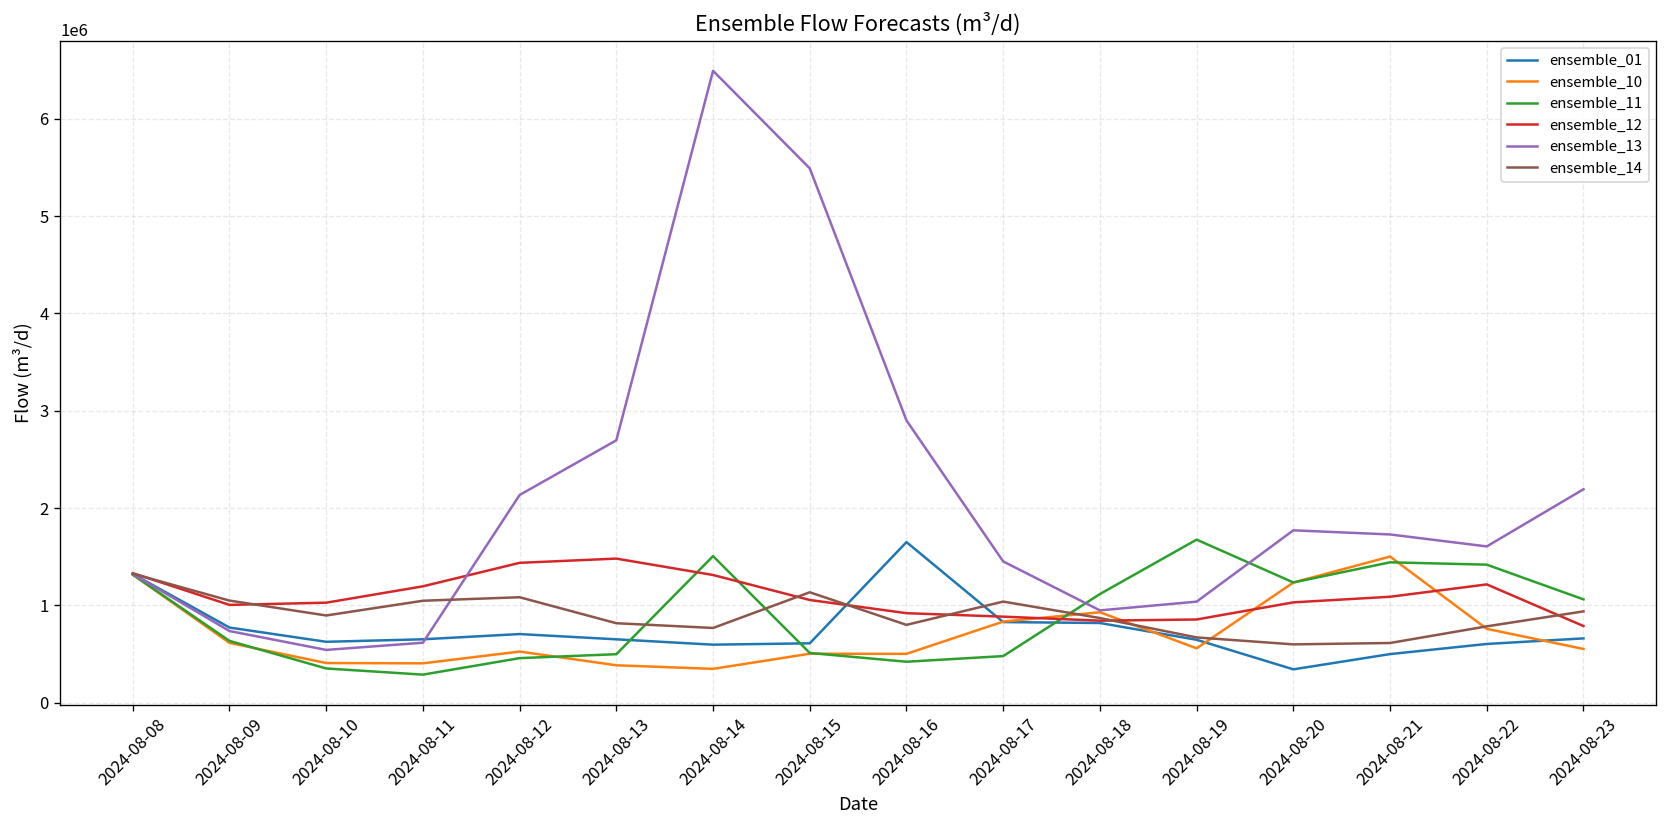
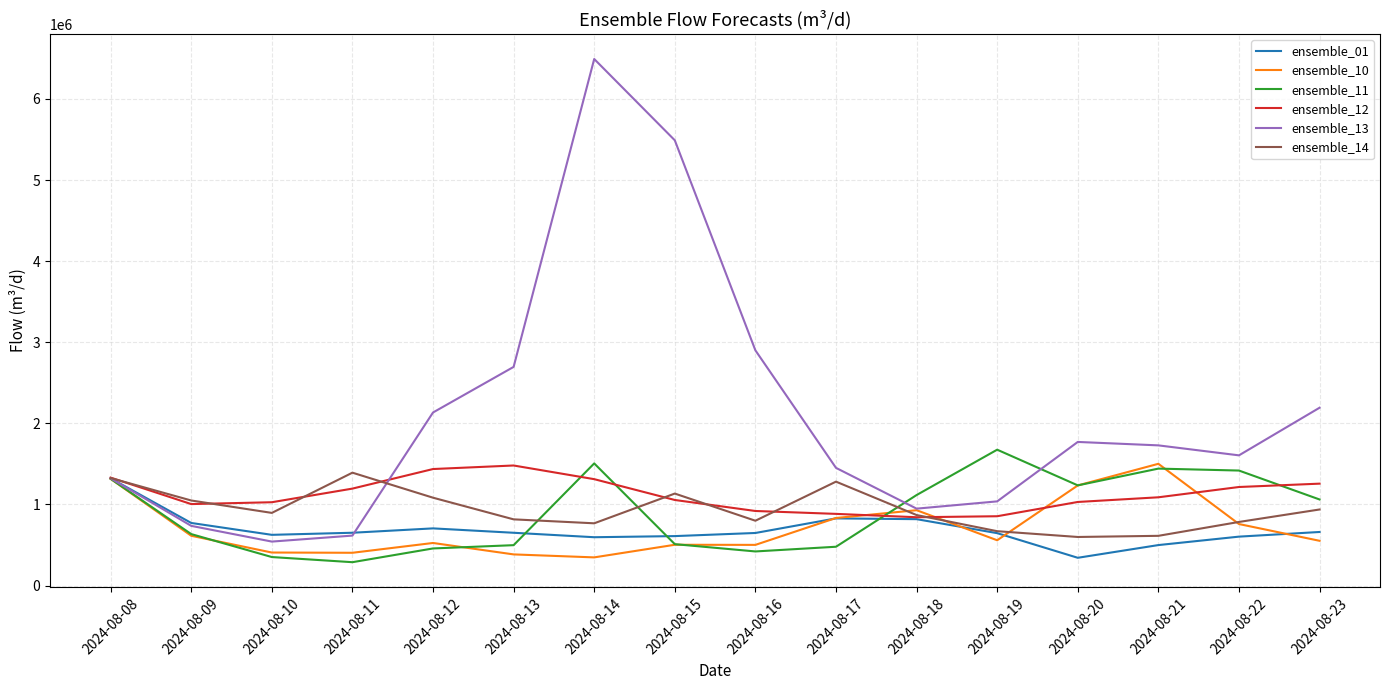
  {
    "ensemble_01": {
      "2024-08-09": 800000,
      "2024-08-10": 600000,
      "2024-08-11": 700000,
      "2024-08-12": 700000,
      "2024-08-13": 700000,
      "2024-08-14": 600000,
      "2024-08-15": 600000,
-     "2024-08-16": 1600000,
+     "2024-08-16": 600000,
      "2024-08-20": 300000,
      "2024-08-21": 500000,
      "2024-08-22": 600000,
      "2024-08-23": 700000
    },
    "ensemble_10": {
      "2024-08-10": 400000,
      "2024-08-11": 400000,
      "2024-08-12": 500000,
      "2024-08-13": 400000,
      "2024-08-14": 300000,
      "2024-08-16": 500000,
      "2024-08-19": 600000,
      "2024-08-21": 1500000,
      "2024-08-23": 600000
    },
    "ensemble_11": {
      "2024-08-10": 400000,
      "2024-08-11": 300000,
      "2024-08-12": 500000,
      "2024-08-13": 500000,
      "2024-08-14": 1500000,
      "2024-08-16": 400000,
      "2024-08-17": 500000,
      "2024-08-18": 1100000,
      "2024-08-19": 1700000,
      "2024-08-21": 1400000,
      "2024-08-22": 1400000,
      "2024-08-23": 1100000
    },
    "ensemble_12": {
      "2024-08-09": 1000000,
      "2024-08-10": 1000000,
      "2024-08-11": 1200000,
      "2024-08-12": 1400000,
      "2024-08-13": 1500000,
      "2024-08-14": 1300000,
      "2024-08-15": 1100000,
      "2024-08-16": 900000,
      "2024-08-17": 900000,
      "2024-08-19": 900000,
      "2024-08-20": 1000000,
      "2024-08-21": 1100000,
      "2024-08-22": 1200000,
-     "2024-08-23": 800000
+     "2024-08-23": 1300000
    },
    "ensemble_13": {
      "2024-08-09": 700000,
      "2024-08-10": 500000,
      "2024-08-11": 600000,
      "2024-08-12": 2100000,
      "2024-08-13": 2700000,
      "2024-08-14": 6500000,
      "2024-08-15": 5500000,
      "2024-08-16": 2900000,
      "2024-08-17": 1500000,
      "2024-08-19": 1000000,
      "2024-08-20": 1800000,
      "2024-08-21": 1700000,
      "2024-08-22": 1600000,
      "2024-08-23": 2200000
    },
    "ensemble_14": {
      "2024-08-09": 1000000,
      "2024-08-10": 900000,
-     "2024-08-11": 1000000,
+     "2024-08-11": 1400000,
      "2024-08-12": 1100000,
      "2024-08-13": 800000,
      "2024-08-14": 800000,
      "2024-08-15": 1100000,
      "2024-08-16": 800000,
-     "2024-08-17": 1000000,
+     "2024-08-17": 1300000,
      "2024-08-20": 600000,
      "2024-08-21": 600000,
      "2024-08-23": 900000
    }
  }
